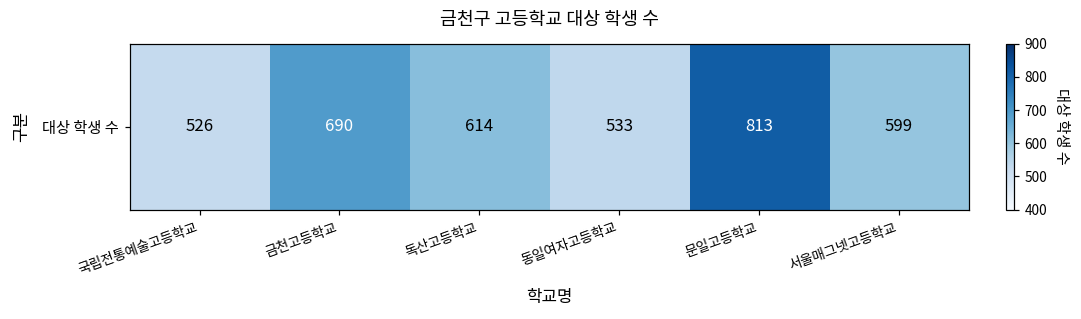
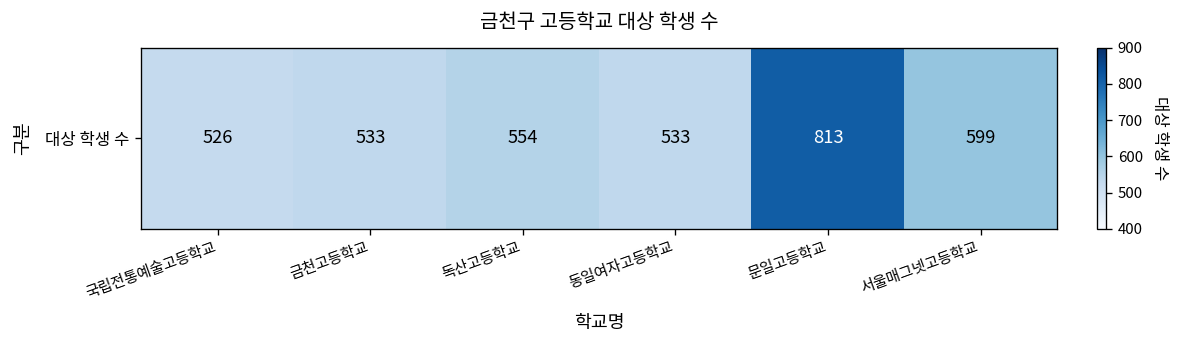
  {
    "대상 학생 수": {
      "국립전통예술고등학교": 526,
-     "금천고등학교": 690,
-     "독산고등학교": 614,
+     "금천고등학교": 533,
+     "독산고등학교": 554,
      "동일여자고등학교": 533,
      "문일고등학교": 813,
      "서울매그넷고등학교": 599
    }
  }
